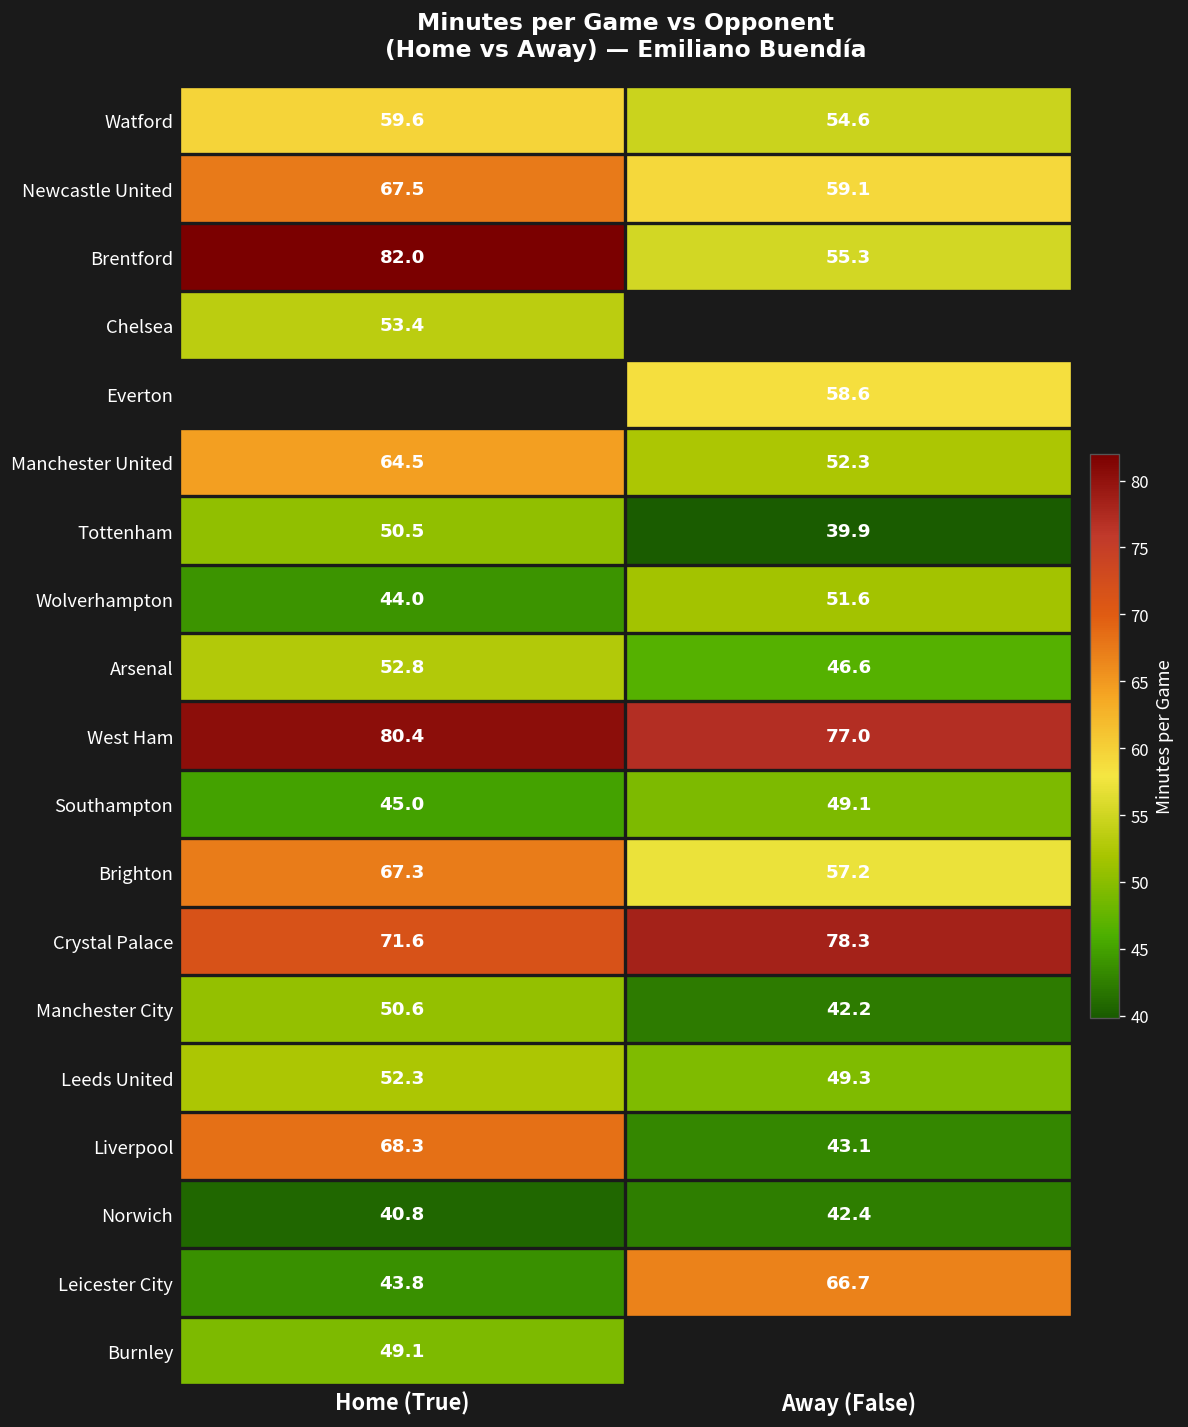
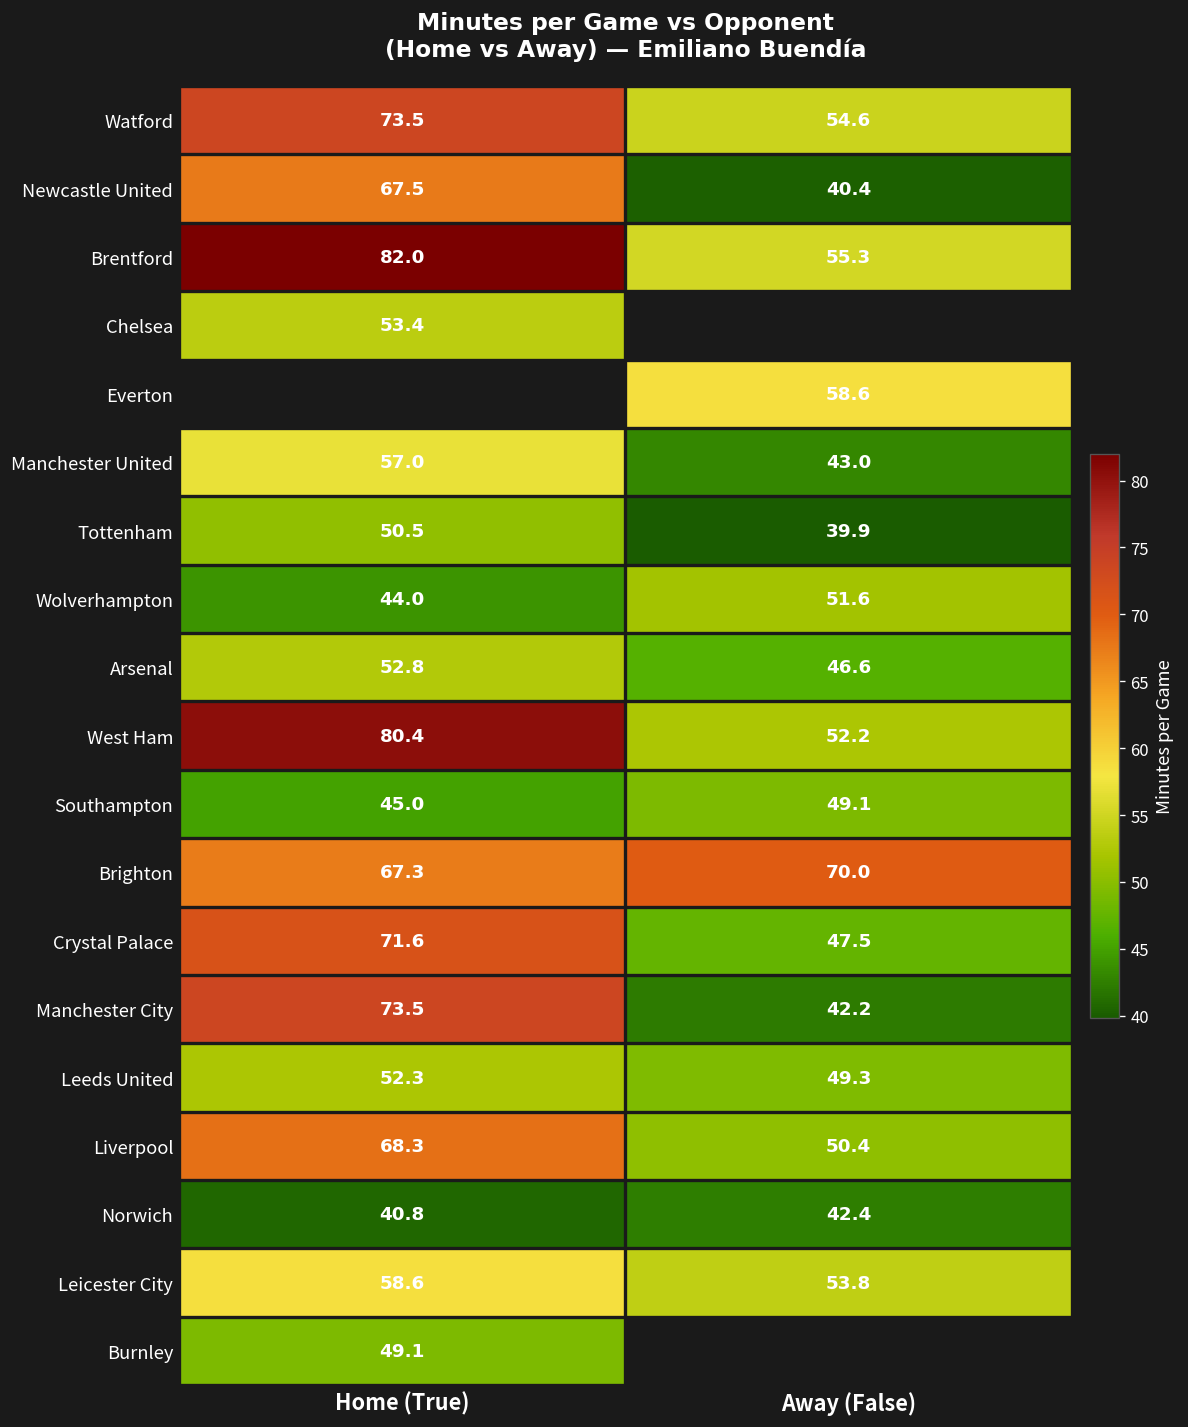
  {
    "Watford": {
-     "Home (True)": 59.6,
+     "Home (True)": 73.5,
      "Away (False)": 54.6
    },
    "Newcastle United": {
      "Home (True)": 67.5,
-     "Away (False)": 59.1
+     "Away (False)": 40.4
    },
    "Brentford": {
      "Home (True)": 82.0,
      "Away (False)": 55.3
    },
    "Chelsea": {
      "Home (True)": 53.4
    },
    "Everton": {
      "Away (False)": 58.6
    },
    "Manchester United": {
-     "Home (True)": 64.5,
-     "Away (False)": 52.3
+     "Home (True)": 57.0,
+     "Away (False)": 43.0
    },
    "Tottenham": {
      "Home (True)": 50.5,
      "Away (False)": 39.9
    },
    "Wolverhampton": {
      "Home (True)": 44.0,
      "Away (False)": 51.6
    },
    "Arsenal": {
      "Home (True)": 52.8,
      "Away (False)": 46.6
    },
    "West Ham": {
      "Home (True)": 80.4,
-     "Away (False)": 77.0
+     "Away (False)": 52.2
    },
    "Southampton": {
      "Home (True)": 45.0,
      "Away (False)": 49.1
    },
    "Brighton": {
      "Home (True)": 67.3,
-     "Away (False)": 57.2
+     "Away (False)": 70.0
    },
    "Crystal Palace": {
      "Home (True)": 71.6,
-     "Away (False)": 78.3
+     "Away (False)": 47.5
    },
    "Manchester City": {
-     "Home (True)": 50.6,
+     "Home (True)": 73.5,
      "Away (False)": 42.2
    },
    "Leeds United": {
      "Home (True)": 52.3,
      "Away (False)": 49.3
    },
    "Liverpool": {
      "Home (True)": 68.3,
-     "Away (False)": 43.1
+     "Away (False)": 50.4
    },
    "Norwich": {
      "Home (True)": 40.8,
      "Away (False)": 42.4
    },
    "Leicester City": {
-     "Home (True)": 43.8,
-     "Away (False)": 66.7
+     "Home (True)": 58.6,
+     "Away (False)": 53.8
    },
    "Burnley": {
      "Home (True)": 49.1
    }
  }
